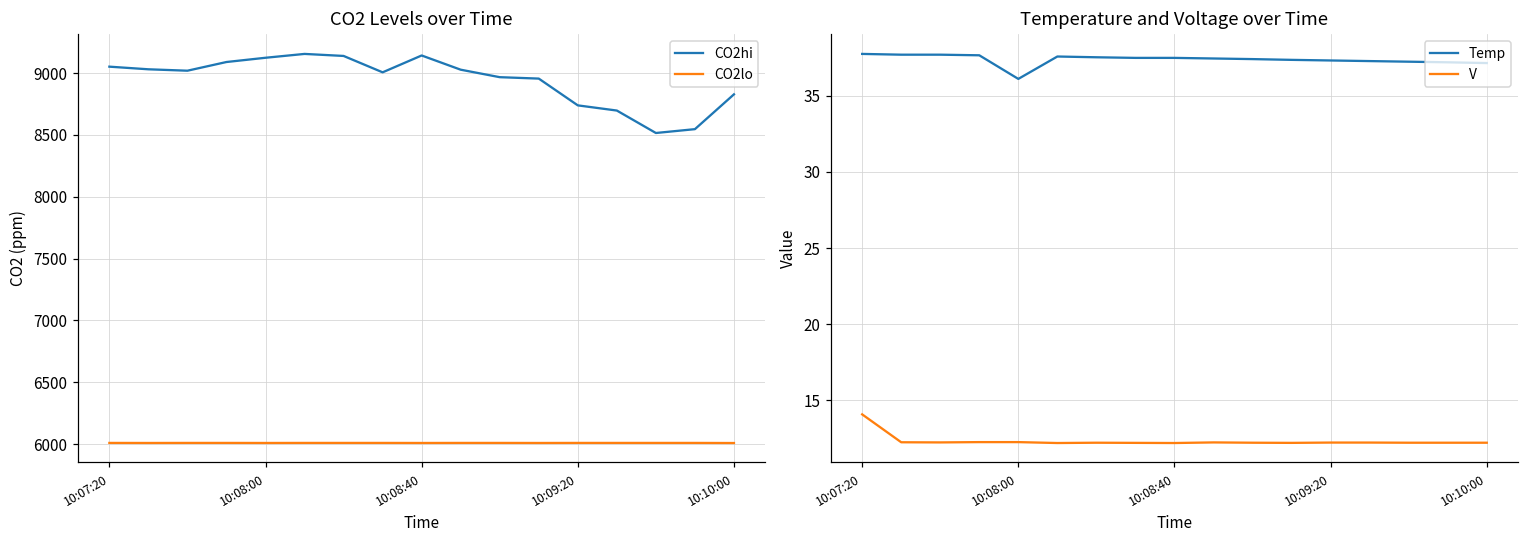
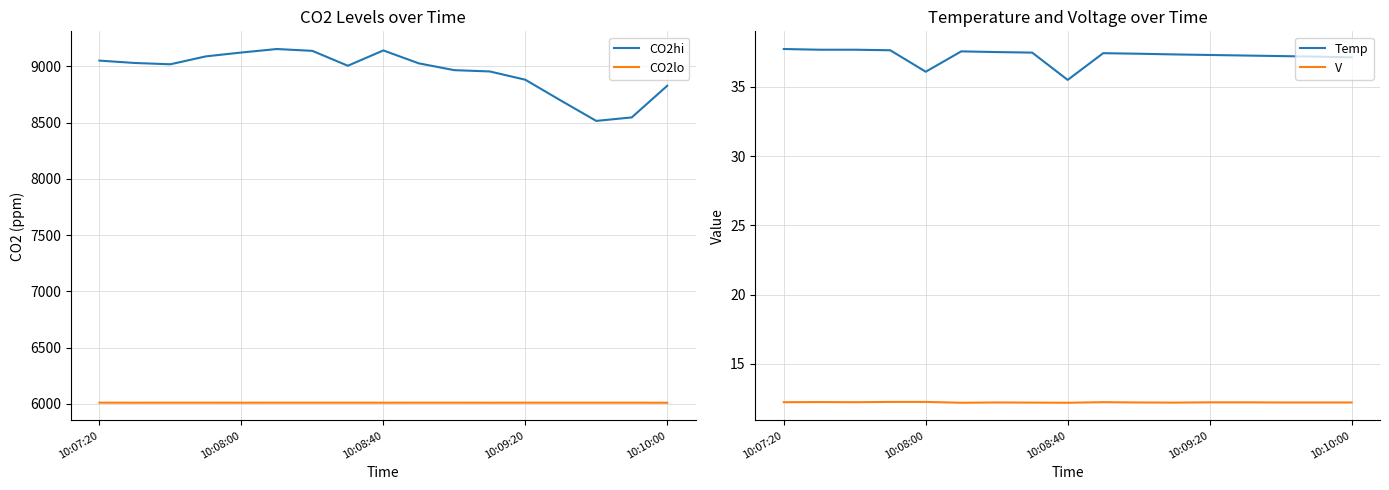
  {
    "CO2 Levels over Time": {
      "CO2hi": {
        "10:07:20": 9050,
        "10:08:00": 9120,
        "10:08:40": 9140,
-       "10:09:20": 8740,
+       "10:09:20": 8880,
        "10:10:00": 8830
      },
      "CO2lo": {
        "10:07:20": 6010,
        "10:08:00": 6010,
        "10:08:40": 6010,
        "10:09:20": 6010,
        "10:10:00": 6010
      }
    },
    "Temperature and Voltage over Time": {
      "Temp": {
        "10:07:20": 37.7,
        "10:08:00": 36.1,
-       "10:08:40": 37.5,
+       "10:08:40": 35.5,
        "10:09:20": 37.3
      },
      "V": {
-       "10:07:20": 14.1,
+       "10:07:20": 12.2,
        "10:08:00": 12.3,
        "10:08:40": 12.2,
        "10:09:20": 12.2,
        "10:10:00": 12.2
      }
    }
  }
